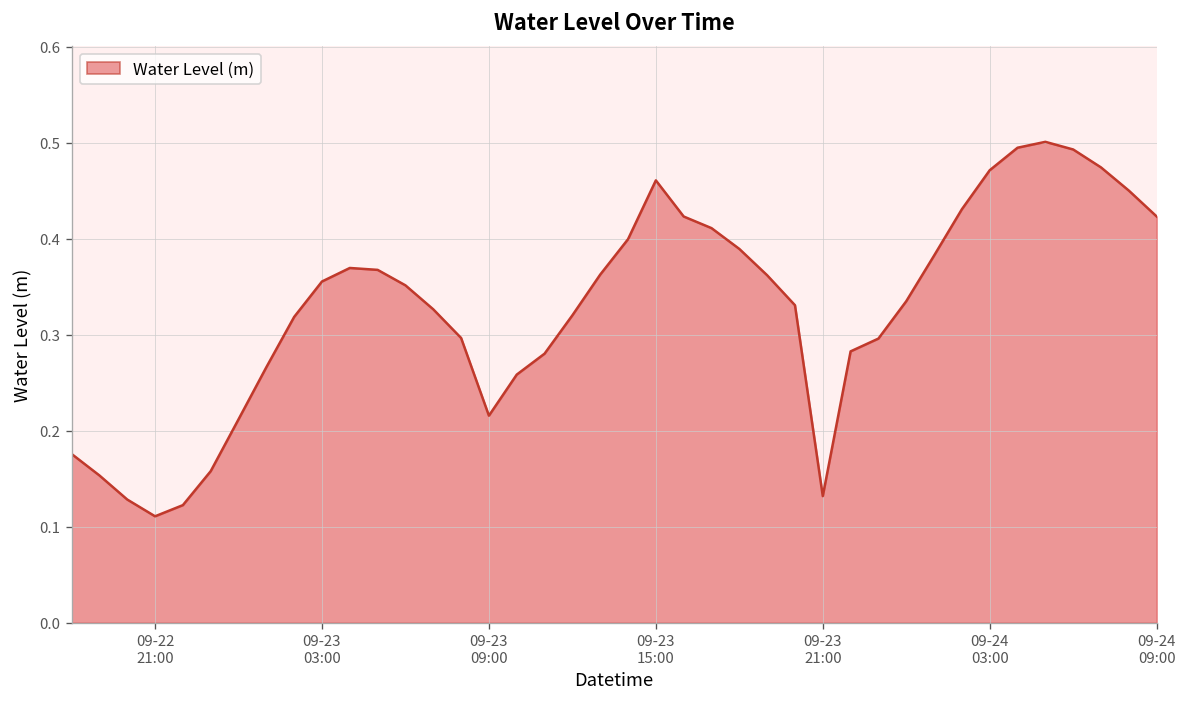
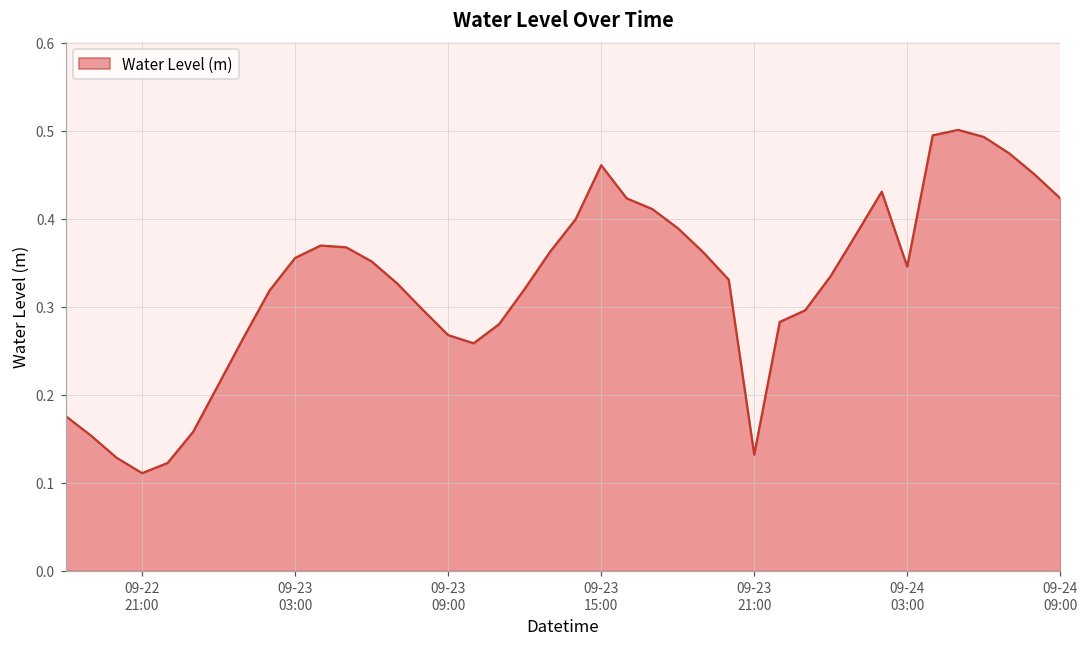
  {
    "09-22 21:00": 0.11,
    "09-23 03:00": 0.36,
-   "09-23 09:00": 0.22,
+   "09-23 09:00": 0.27,
    "09-23 15:00": 0.46,
    "09-23 21:00": 0.13,
-   "09-24 03:00": 0.47,
+   "09-24 03:00": 0.35,
    "09-24 09:00": 0.42
  }
